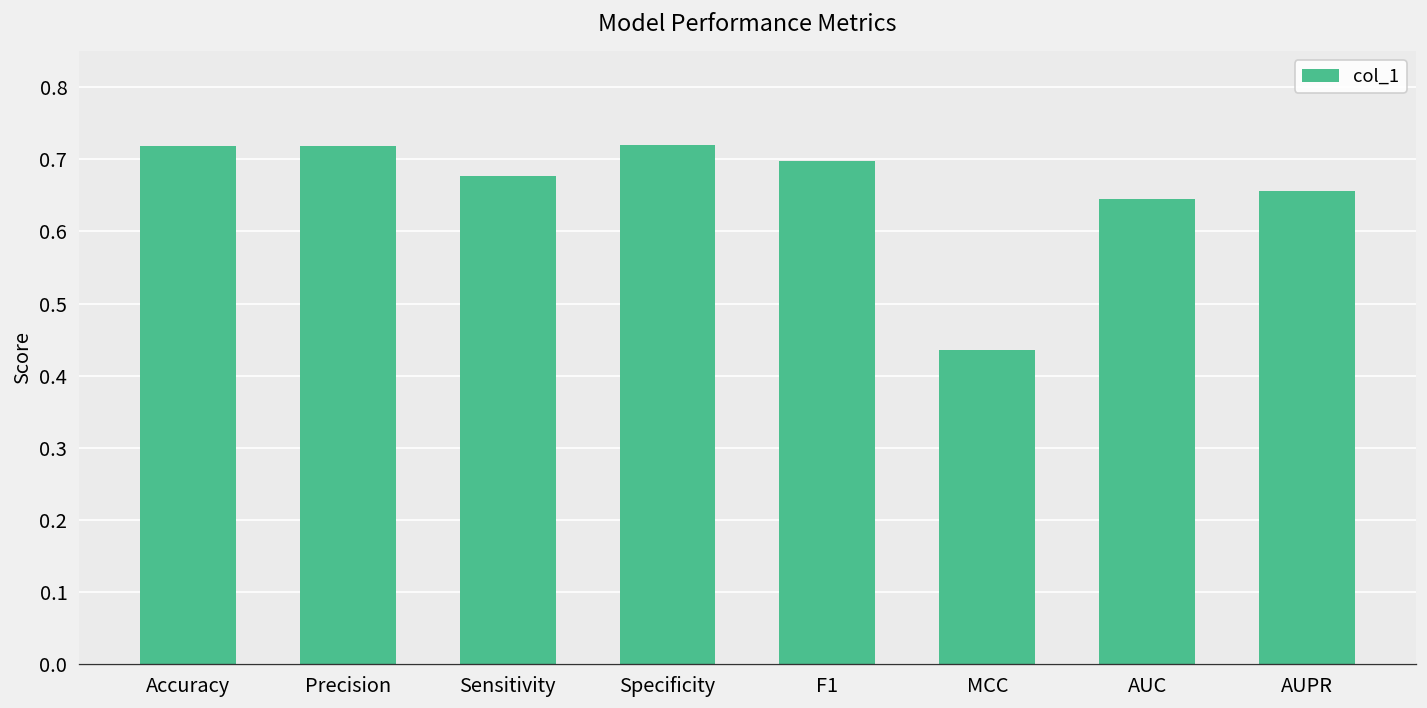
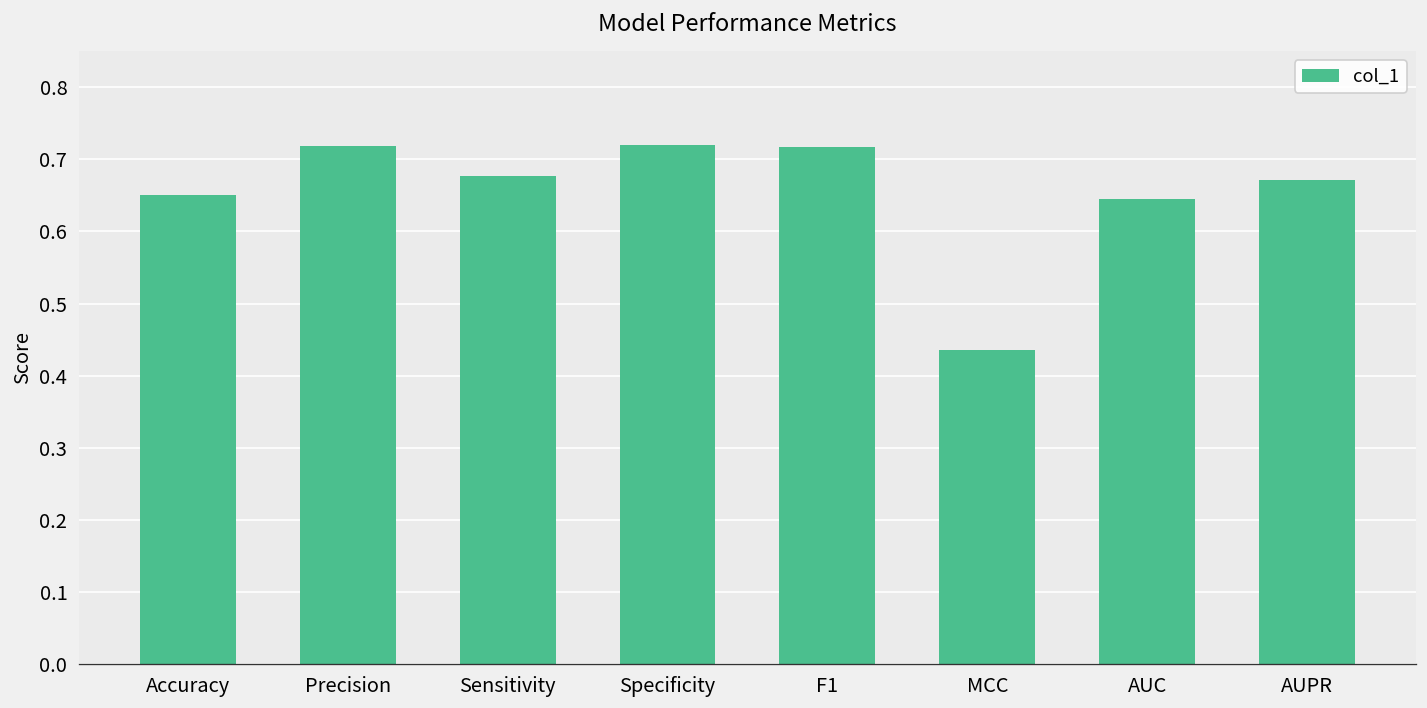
  {
-   "Accuracy": 0.72,
+   "Accuracy": 0.65,
    "Precision": 0.72,
    "Sensitivity": 0.68,
    "Specificity": 0.72,
-   "F1": 0.70,
+   "F1": 0.72,
    "MCC": 0.44,
    "AUC": 0.64,
-   "AUPR": 0.66
+   "AUPR": 0.67
  }
